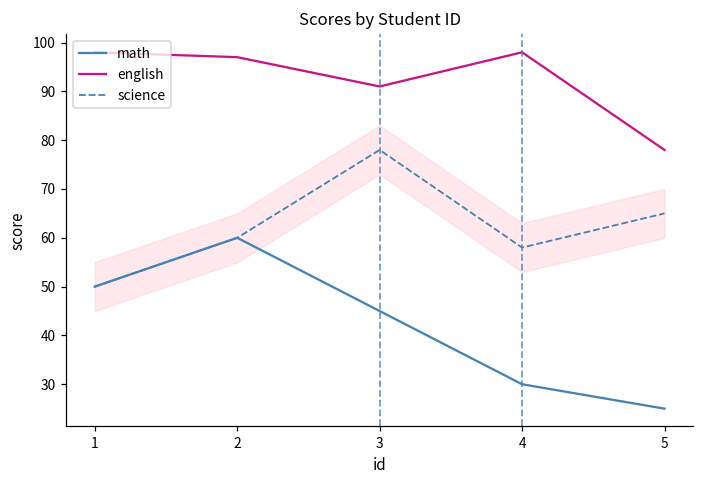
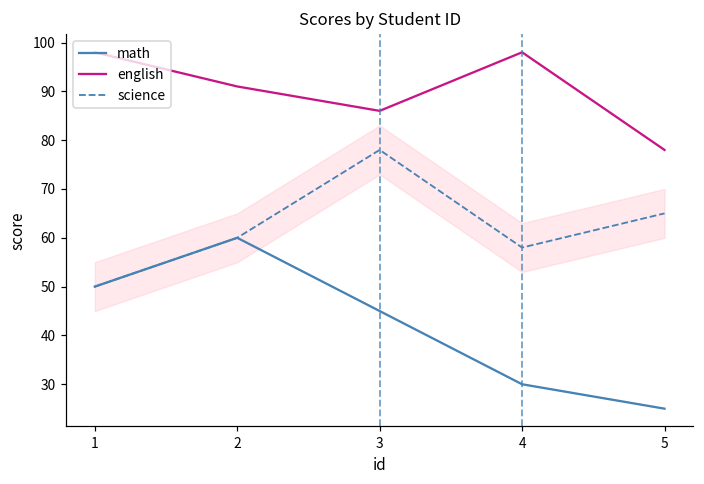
  {
    "english": {
-     "2": 97,
-     "3": 91,
+     "2": 91,
+     "3": 86,
      "4": 98,
      "5": 78
    }
  }
